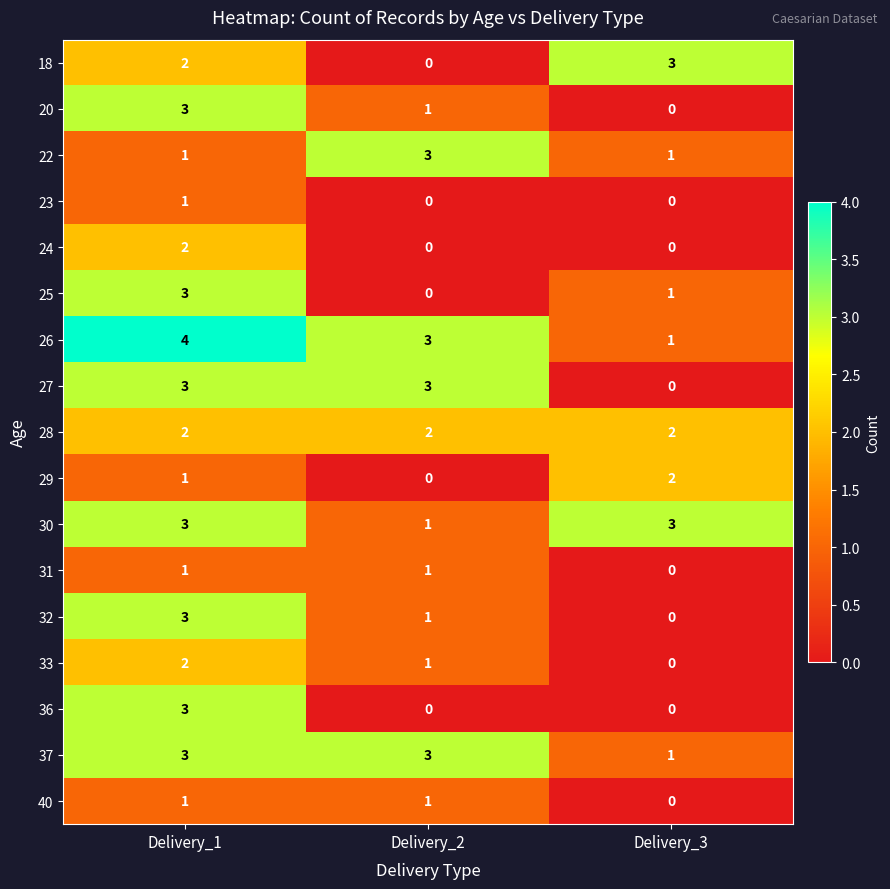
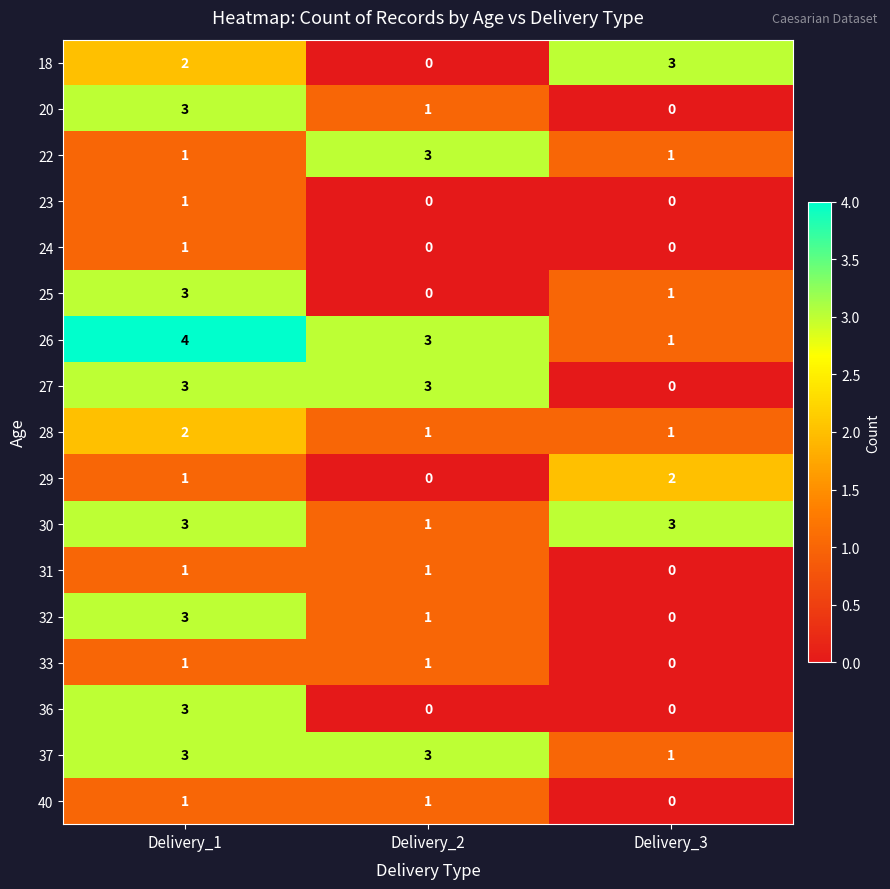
  {
    "18": {
      "Delivery_1": 2,
      "Delivery_2": 0,
      "Delivery_3": 3
    },
    "20": {
      "Delivery_1": 3,
      "Delivery_2": 1,
      "Delivery_3": 0
    },
    "22": {
      "Delivery_1": 1,
      "Delivery_2": 3,
      "Delivery_3": 1
    },
    "23": {
      "Delivery_1": 1,
      "Delivery_2": 0,
      "Delivery_3": 0
    },
    "24": {
-     "Delivery_1": 2,
+     "Delivery_1": 1,
      "Delivery_2": 0,
      "Delivery_3": 0
    },
    "25": {
      "Delivery_1": 3,
      "Delivery_2": 0,
      "Delivery_3": 1
    },
    "26": {
      "Delivery_1": 4,
      "Delivery_2": 3,
      "Delivery_3": 1
    },
    "27": {
      "Delivery_1": 3,
      "Delivery_2": 3,
      "Delivery_3": 0
    },
    "28": {
      "Delivery_1": 2,
-     "Delivery_2": 2,
-     "Delivery_3": 2
+     "Delivery_2": 1,
+     "Delivery_3": 1
    },
    "29": {
      "Delivery_1": 1,
      "Delivery_2": 0,
      "Delivery_3": 2
    },
    "30": {
      "Delivery_1": 3,
      "Delivery_2": 1,
      "Delivery_3": 3
    },
    "31": {
      "Delivery_1": 1,
      "Delivery_2": 1,
      "Delivery_3": 0
    },
    "32": {
      "Delivery_1": 3,
      "Delivery_2": 1,
      "Delivery_3": 0
    },
    "33": {
-     "Delivery_1": 2,
+     "Delivery_1": 1,
      "Delivery_2": 1,
      "Delivery_3": 0
    },
    "36": {
      "Delivery_1": 3,
      "Delivery_2": 0,
      "Delivery_3": 0
    },
    "37": {
      "Delivery_1": 3,
      "Delivery_2": 3,
      "Delivery_3": 1
    },
    "40": {
      "Delivery_1": 1,
      "Delivery_2": 1,
      "Delivery_3": 0
    }
  }
